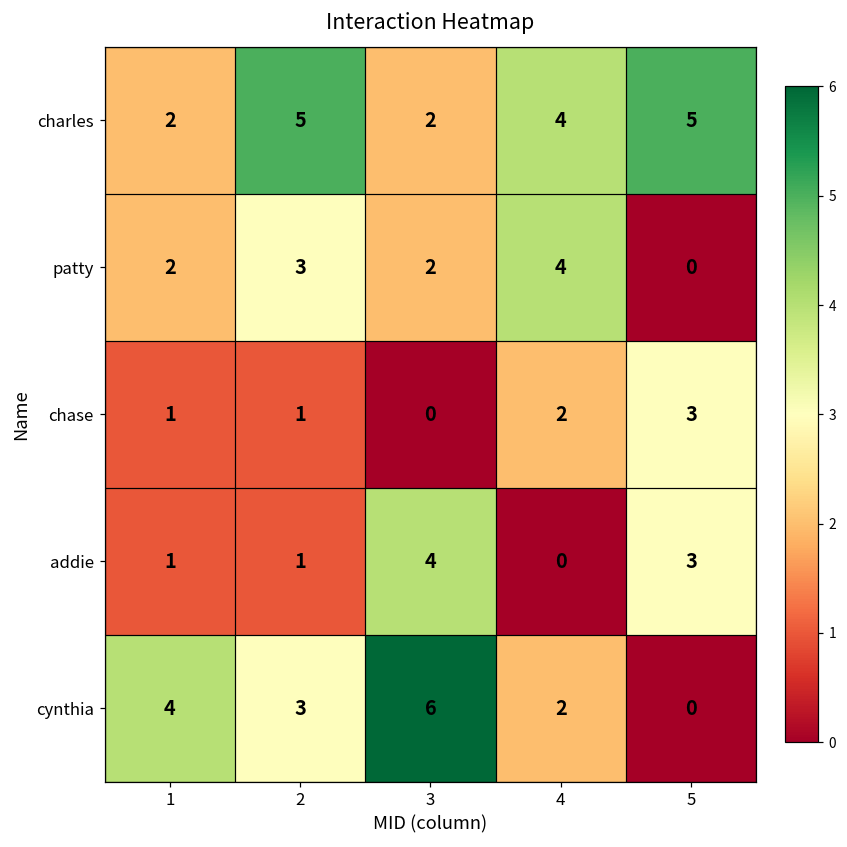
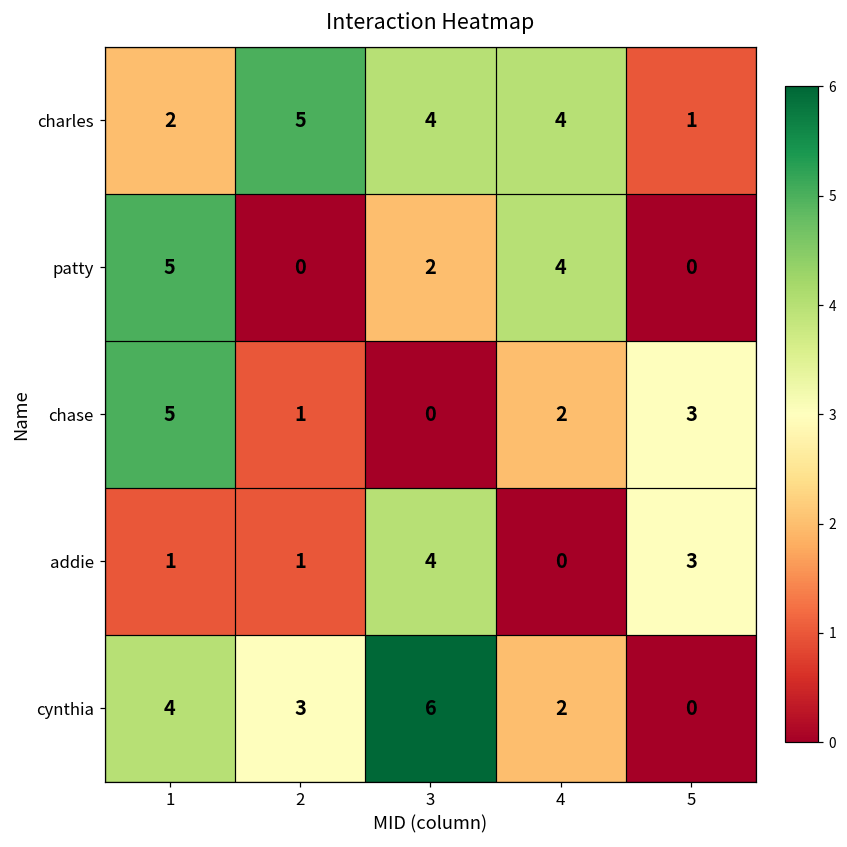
  {
    "charles": {
      "1": 2,
      "2": 5,
-     "3": 2,
+     "3": 4,
      "4": 4,
-     "5": 5
+     "5": 1
    },
    "patty": {
-     "1": 2,
-     "2": 3,
+     "1": 5,
+     "2": 0,
      "3": 2,
      "4": 4,
      "5": 0
    },
    "chase": {
-     "1": 1,
+     "1": 5,
      "2": 1,
      "3": 0,
      "4": 2,
      "5": 3
    },
    "addie": {
      "1": 1,
      "2": 1,
      "3": 4,
      "4": 0,
      "5": 3
    },
    "cynthia": {
      "1": 4,
      "2": 3,
      "3": 6,
      "4": 2,
      "5": 0
    }
  }
